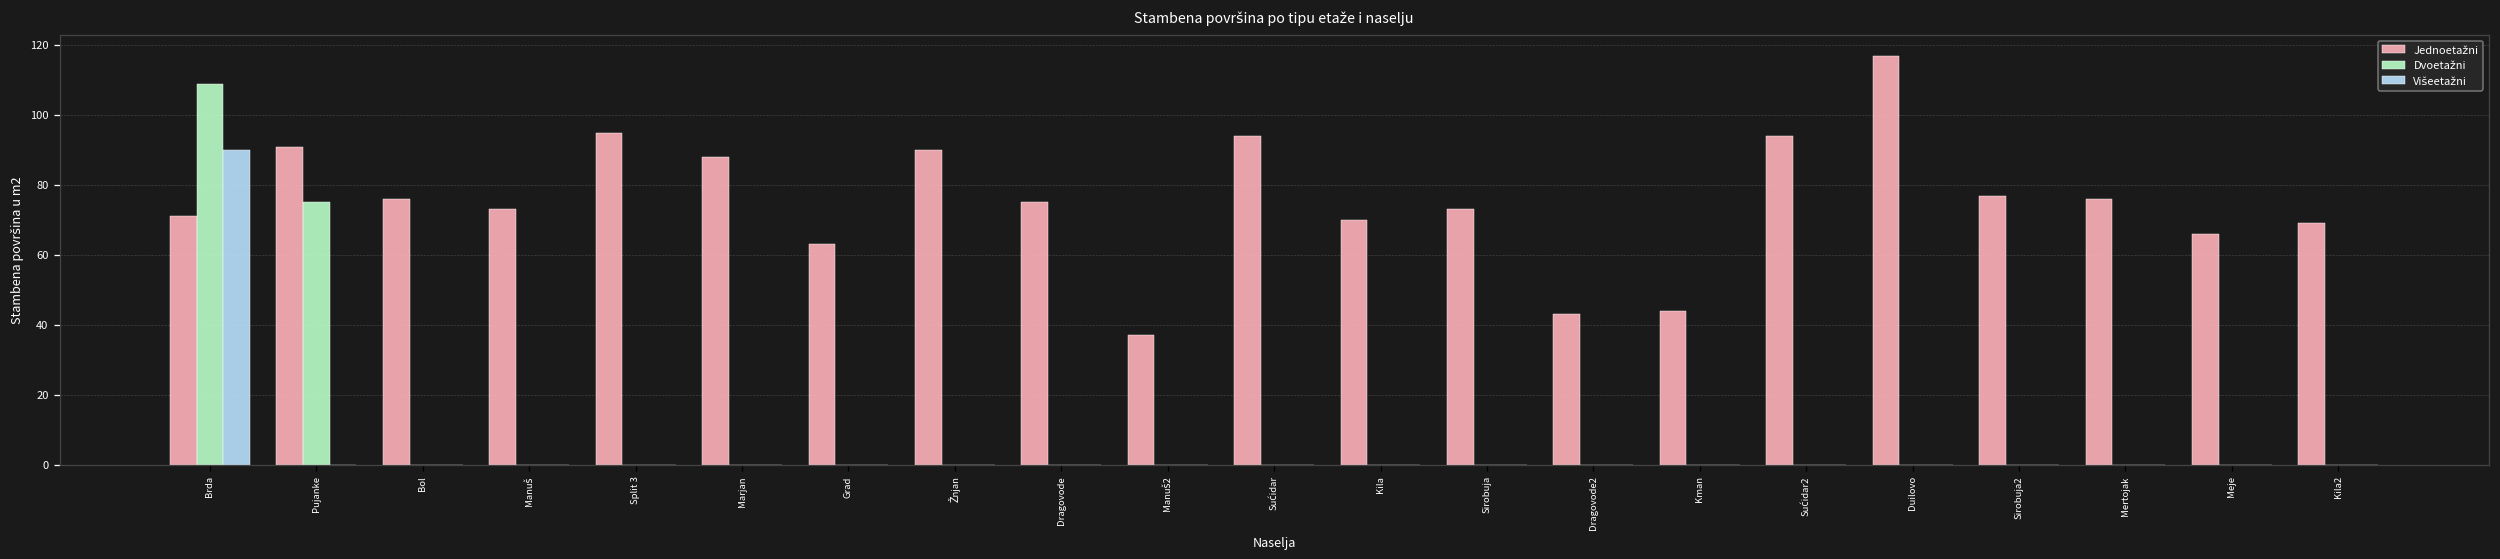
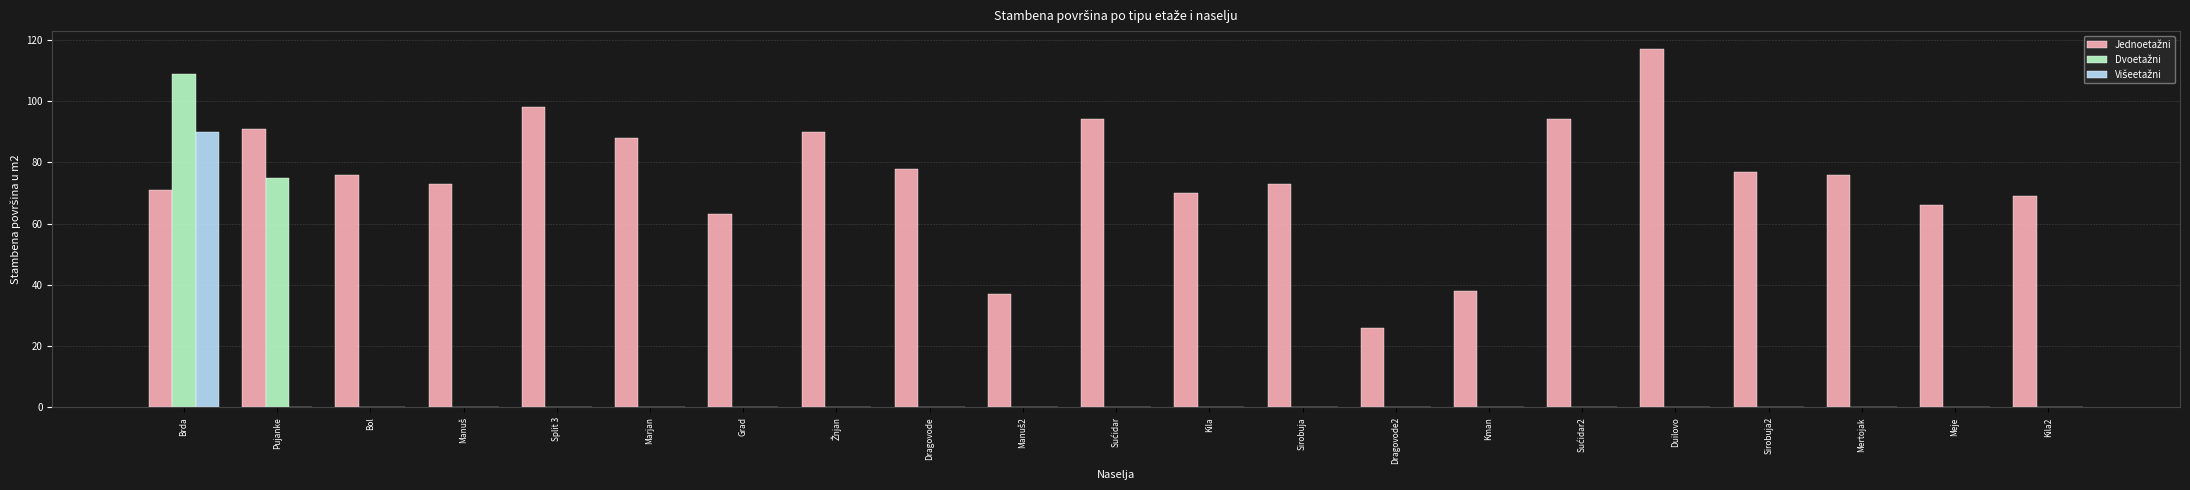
  {
    "Jednoetažni": {
      "Brda": 71,
      "Pujanke": 91,
      "Bol": 76,
      "Manuš": 73,
-     "Split 3": 95,
+     "Split 3": 98,
      "Marjan": 88,
      "Grad": 63,
      "Žnjan": 90,
-     "Dragovode": 75,
+     "Dragovode": 78,
      "Manuš2": 37,
      "Sućidar": 94,
      "Kila": 70,
      "Sirobuja": 73,
-     "Dragovode2": 43,
-     "Kman": 44,
+     "Dragovode2": 26,
+     "Kman": 38,
      "Sućidar2": 94,
      "Duilovo": 117,
      "Sirobuja2": 77,
      "Mertojak": 76,
      "Meje": 66,
      "Kila2": 69
    },
    "Dvoetažni": {
      "Brda": 109,
      "Pujanke": 75,
      "Bol": 0,
      "Manuš": 0,
      "Split 3": 0,
      "Marjan": 0,
      "Grad": 0,
      "Žnjan": 0,
      "Dragovode": 0,
      "Manuš2": 0,
      "Sućidar": 0,
      "Kila": 0,
      "Sirobuja": 0,
      "Dragovode2": 0,
      "Kman": 0,
      "Sućidar2": 0,
      "Duilovo": 0,
      "Sirobuja2": 0,
      "Mertojak": 0,
      "Meje": 0,
      "Kila2": 0
    },
    "Višeetažni": {
      "Brda": 90,
      "Pujanke": 0,
      "Bol": 0,
      "Manuš": 0,
      "Split 3": 0,
      "Marjan": 0,
      "Grad": 0,
      "Žnjan": 0,
      "Dragovode": 0,
      "Manuš2": 0,
      "Sućidar": 0,
      "Kila": 0,
      "Sirobuja": 0,
      "Dragovode2": 0,
      "Kman": 0,
      "Sućidar2": 0,
      "Duilovo": 0,
      "Sirobuja2": 0,
      "Mertojak": 0,
      "Meje": 0,
      "Kila2": 0
    }
  }
